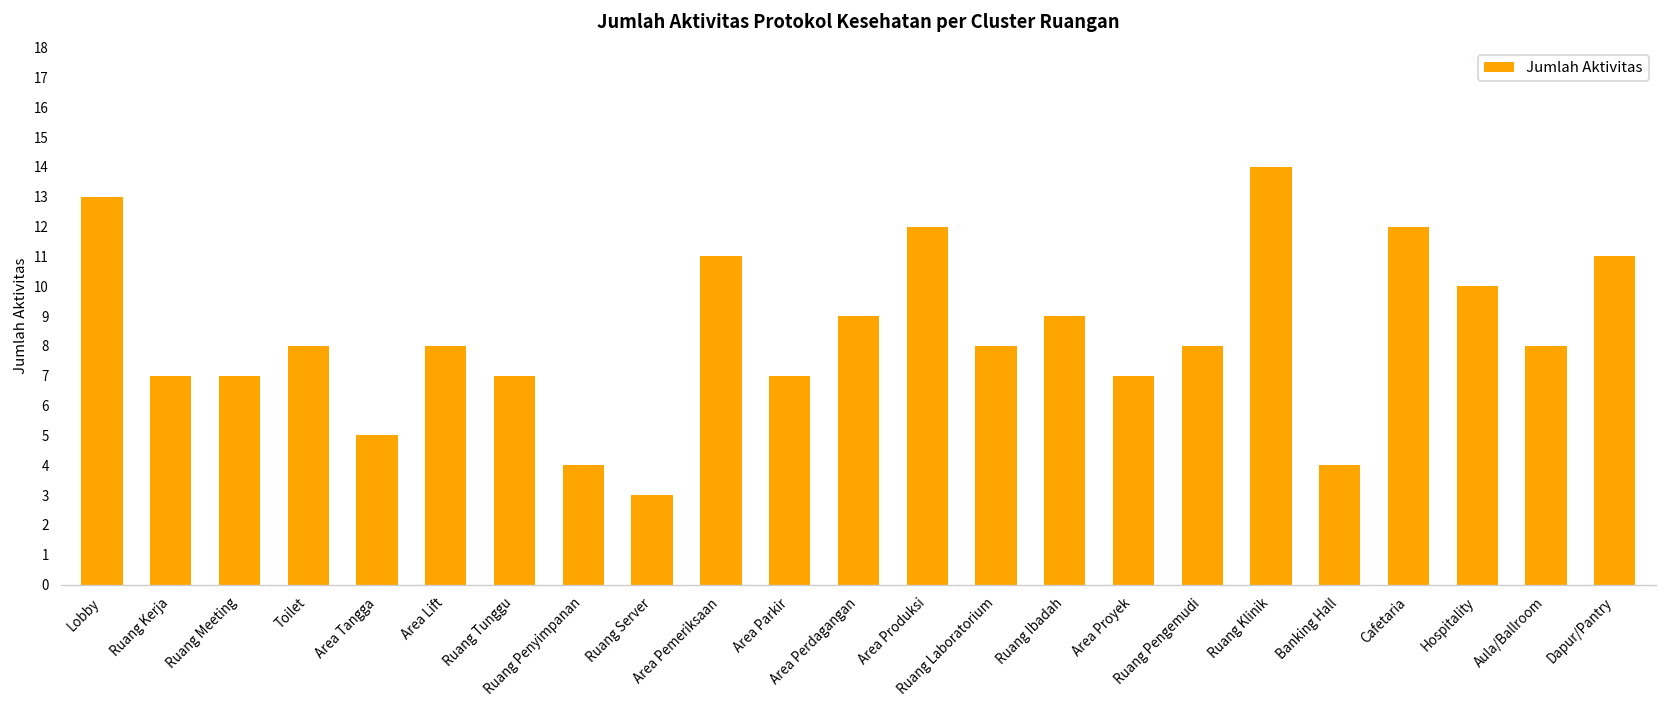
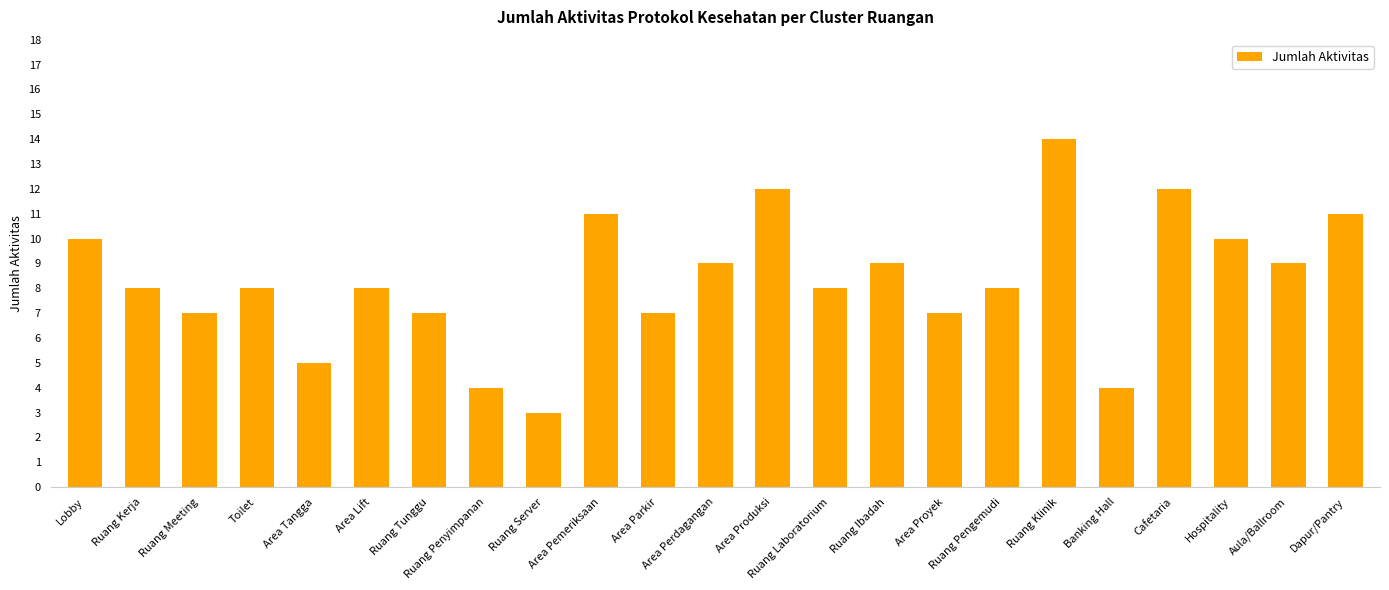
  {
-   "Lobby": 13,
-   "Ruang Kerja": 7,
+   "Lobby": 10,
+   "Ruang Kerja": 8,
    "Ruang Meeting": 7,
    "Toilet": 8,
    "Area Tangga": 5,
    "Area Lift": 8,
    "Ruang Tunggu": 7,
    "Ruang Penyimpanan": 4,
    "Ruang Server": 3,
    "Area Pemeriksaan": 11,
    "Area Parkir": 7,
    "Area Perdagangan": 9,
    "Area Produksi": 12,
    "Ruang Laboratorium": 8,
    "Ruang Ibadah": 9,
    "Area Proyek": 7,
    "Ruang Pengemudi": 8,
    "Ruang Klinik": 14,
    "Banking Hall": 4,
    "Cafetaria": 12,
    "Hospitality": 10,
-   "Aula/Ballroom": 8,
+   "Aula/Ballroom": 9,
    "Dapur/Pantry": 11
  }
